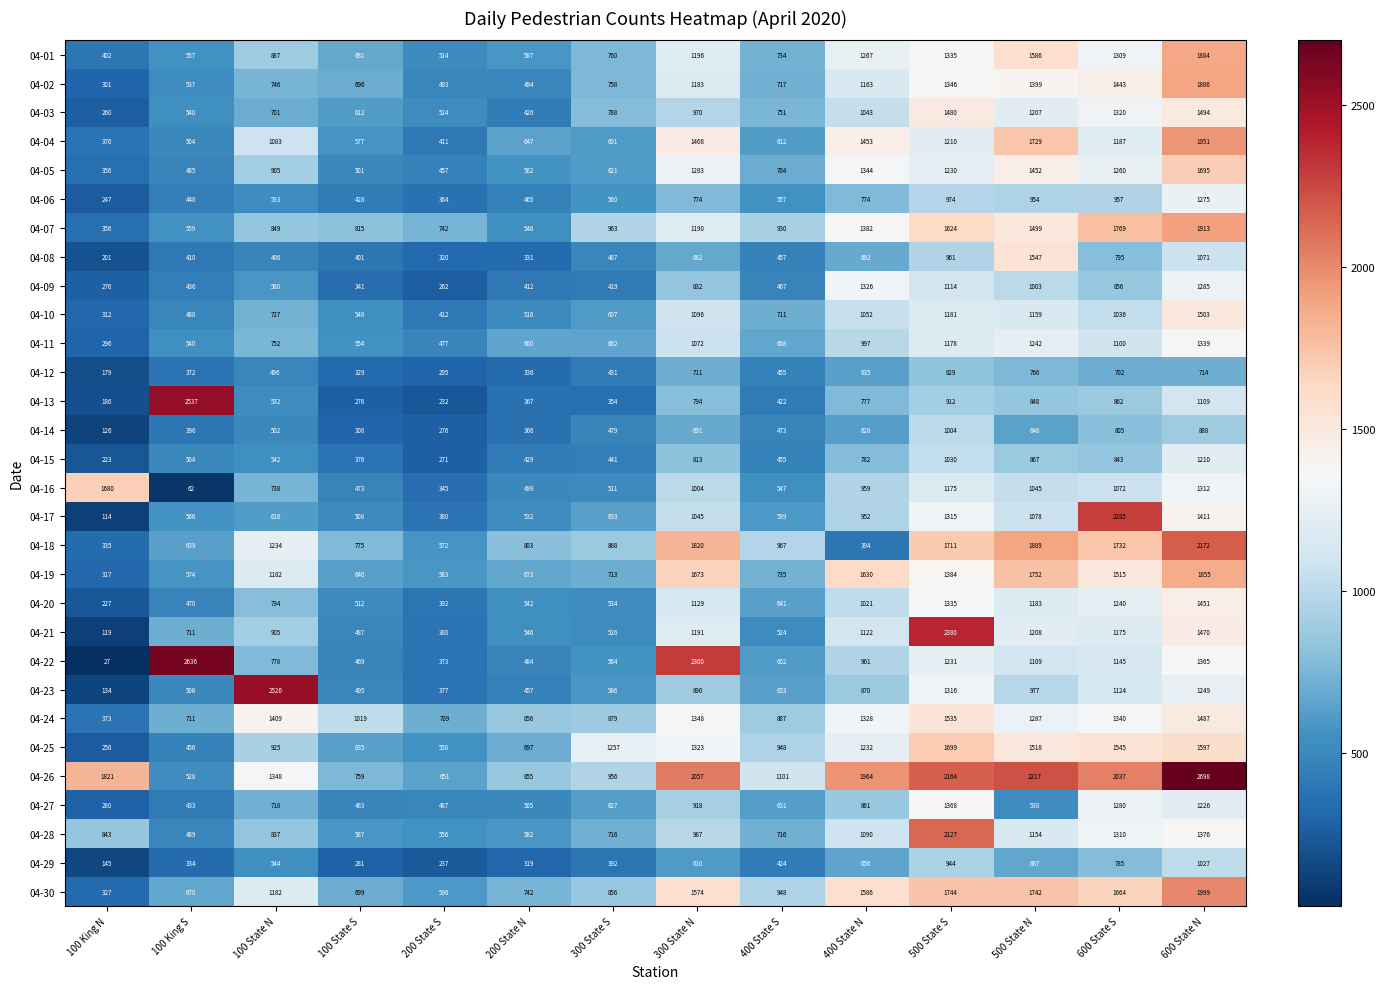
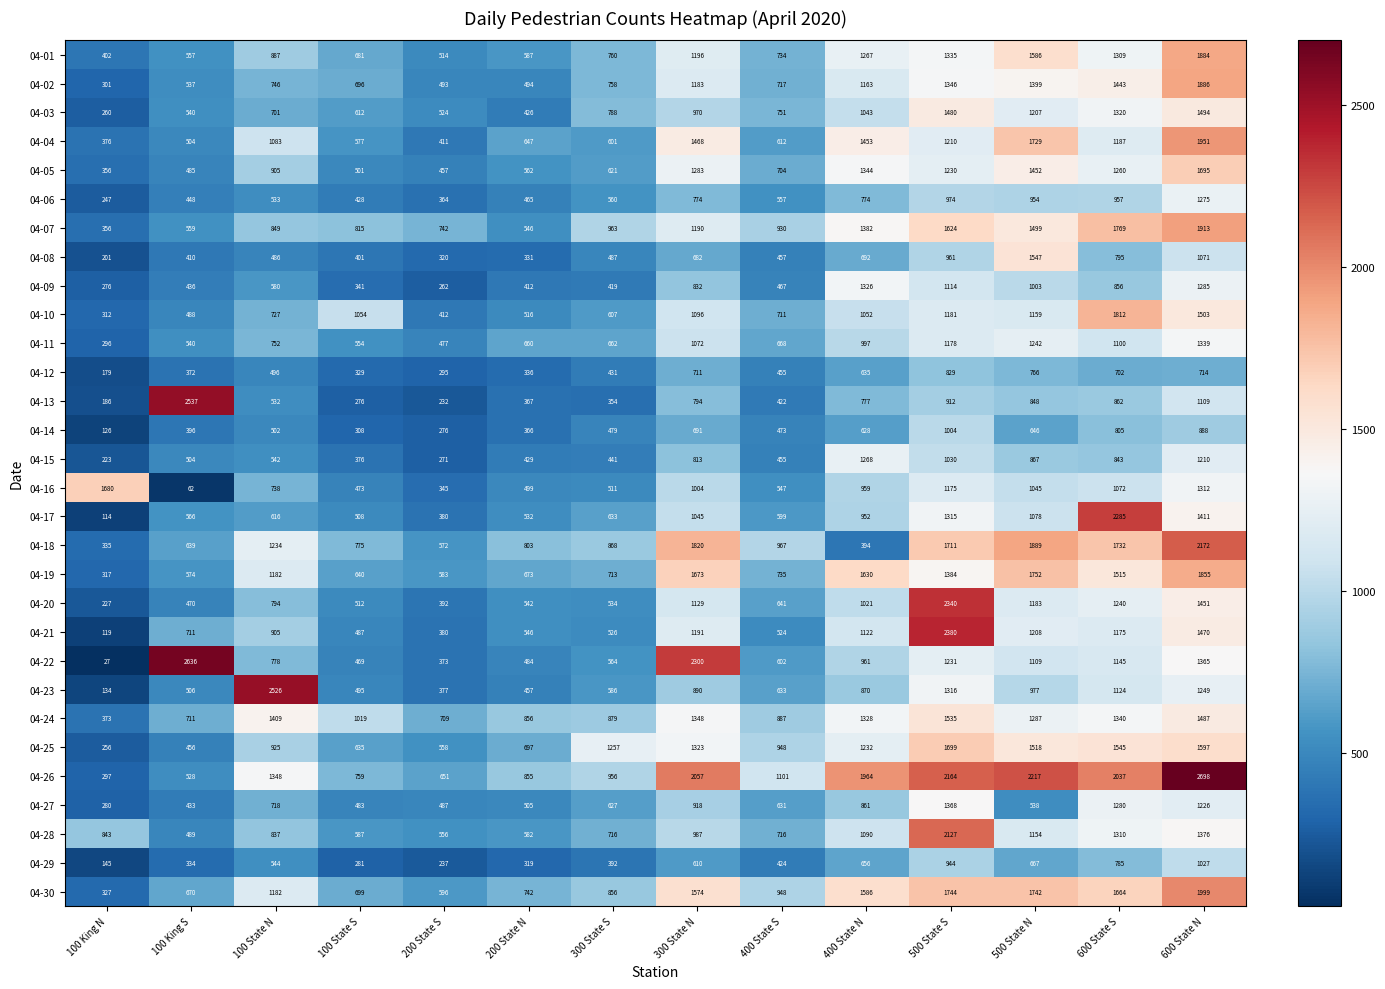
  {
    "04-10": {
      "100 King N": 312,
      "100 King S": 488,
      "100 State N": 727,
-     "100 State S": 548,
+     "100 State S": 1054,
      "200 State S": 412,
      "200 State N": 516,
      "300 State S": 607,
      "300 State N": 1096,
      "400 State S": 711,
      "400 State N": 1052,
      "500 State S": 1181,
      "500 State N": 1159,
-     "600 State S": 1036,
+     "600 State S": 1812,
      "600 State N": 1503
    },
    "04-15": {
      "100 King N": 223,
      "100 King S": 504,
      "100 State N": 542,
      "100 State S": 376,
      "200 State S": 271,
      "200 State N": 429,
      "300 State S": 441,
      "300 State N": 813,
      "400 State S": 455,
-     "400 State N": 782,
+     "400 State N": 1268,
      "500 State S": 1030,
      "500 State N": 867,
      "600 State S": 843,
      "600 State N": 1210
    },
    "04-20": {
      "100 King N": 227,
      "100 King S": 470,
      "100 State N": 794,
      "100 State S": 512,
      "200 State S": 392,
      "200 State N": 542,
      "300 State S": 534,
      "300 State N": 1129,
      "400 State S": 641,
      "400 State N": 1021,
-     "500 State S": 1335,
+     "500 State S": 2340,
      "500 State N": 1183,
      "600 State S": 1240,
      "600 State N": 1451
    },
    "04-26": {
-     "100 King N": 1821,
+     "100 King N": 297,
      "100 King S": 528,
      "100 State N": 1348,
      "100 State S": 759,
      "200 State S": 651,
      "200 State N": 855,
      "300 State S": 956,
      "300 State N": 2057,
      "400 State S": 1101,
      "400 State N": 1964,
      "500 State S": 2164,
      "500 State N": 2217,
      "600 State S": 2037,
      "600 State N": 2698
    }
  }
